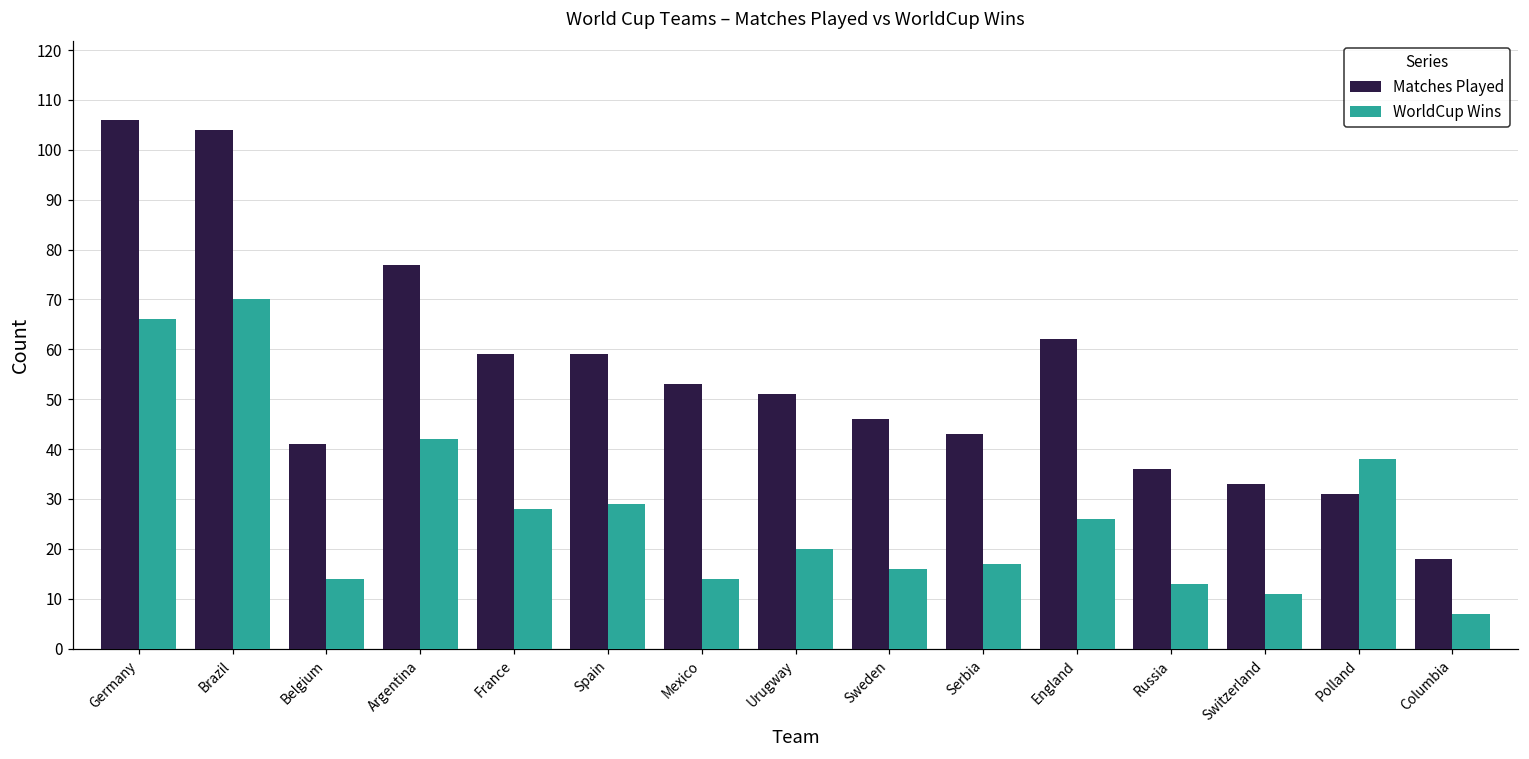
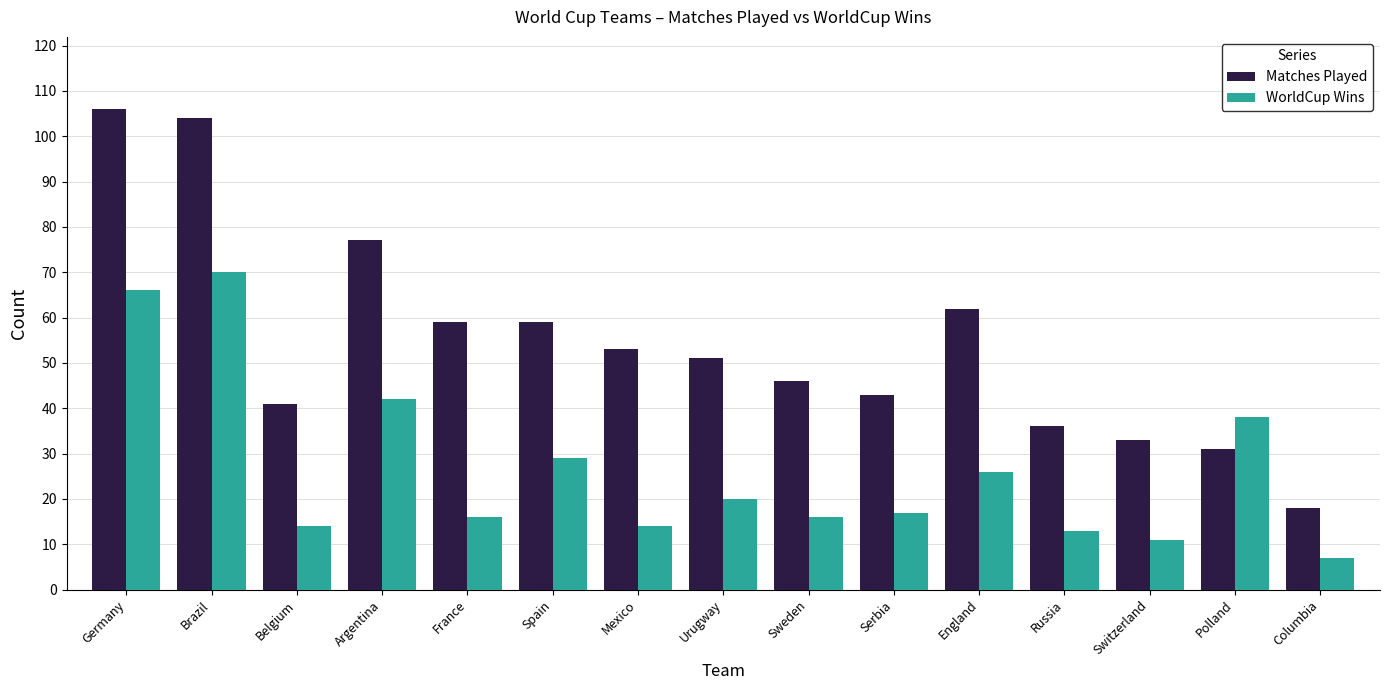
  {
    "Matches Played": {
      "Germany": 106,
      "Brazil": 104,
      "Belgium": 41,
      "Argentina": 77,
      "France": 59,
      "Spain": 59,
      "Mexico": 53,
      "Urugway": 51,
      "Sweden": 46,
      "Serbia": 43,
      "England": 62,
      "Russia": 36,
      "Switzerland": 33,
      "Polland": 31,
      "Columbia": 18
    },
    "WorldCup Wins": {
      "Germany": 66,
      "Brazil": 70,
      "Belgium": 14,
      "Argentina": 42,
-     "France": 28,
+     "France": 16,
      "Spain": 29,
      "Mexico": 14,
      "Urugway": 20,
      "Sweden": 16,
      "Serbia": 17,
      "England": 26,
      "Russia": 13,
      "Switzerland": 11,
      "Polland": 38,
      "Columbia": 7
    }
  }
